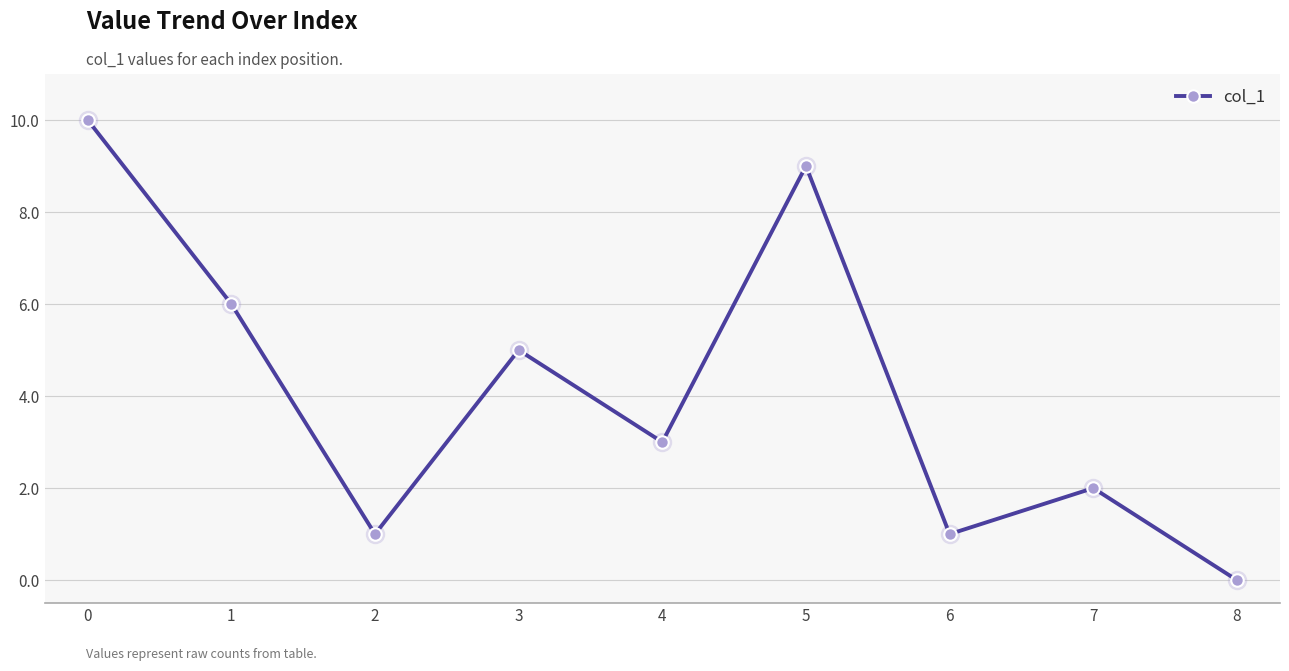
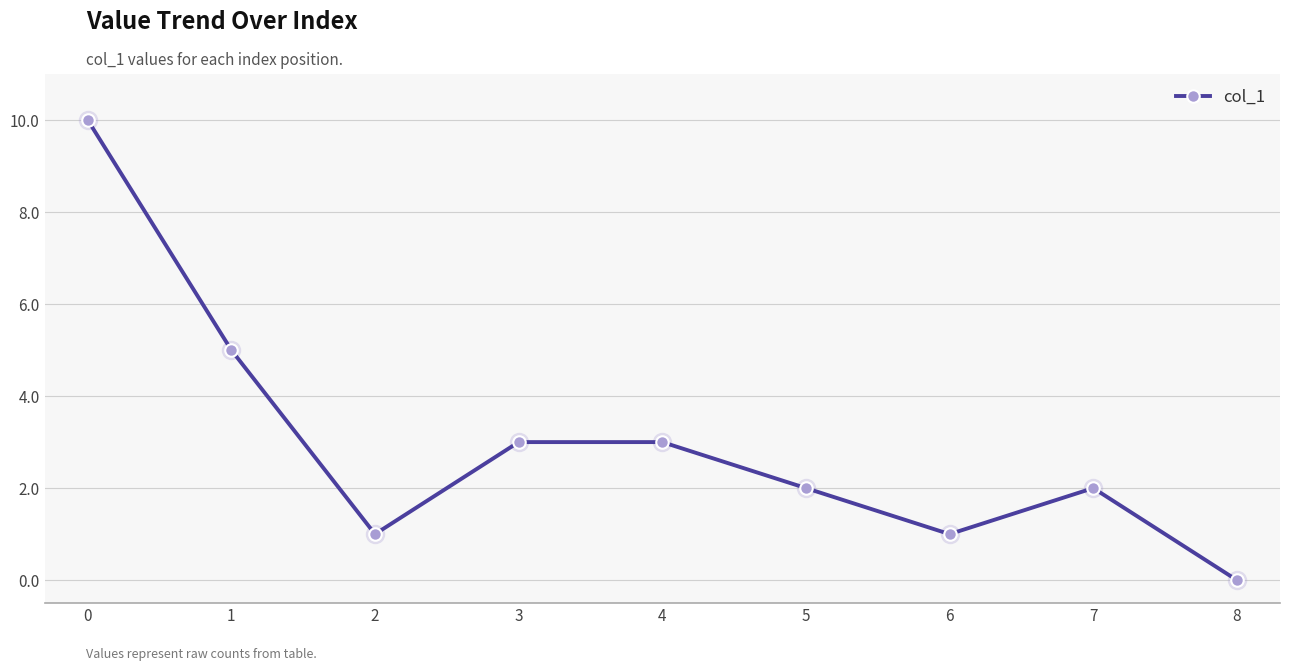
  {
    "0": 10,
-   "1": 6,
+   "1": 5,
    "2": 1,
-   "3": 5,
+   "3": 3,
    "4": 3,
-   "5": 9,
+   "5": 2,
    "6": 1,
    "7": 2,
    "8": 0
  }
